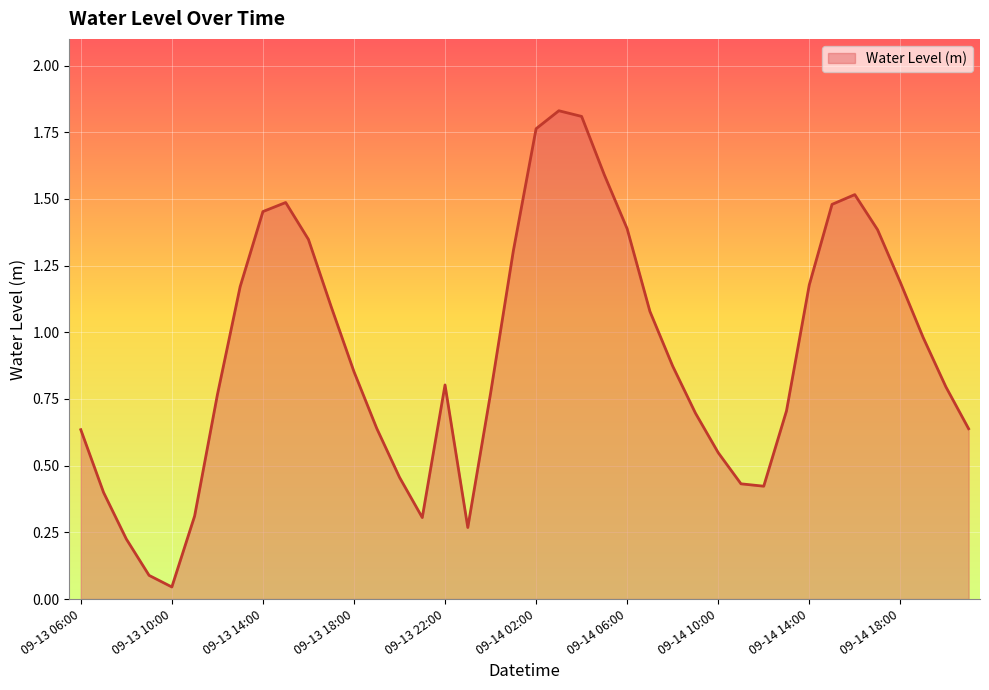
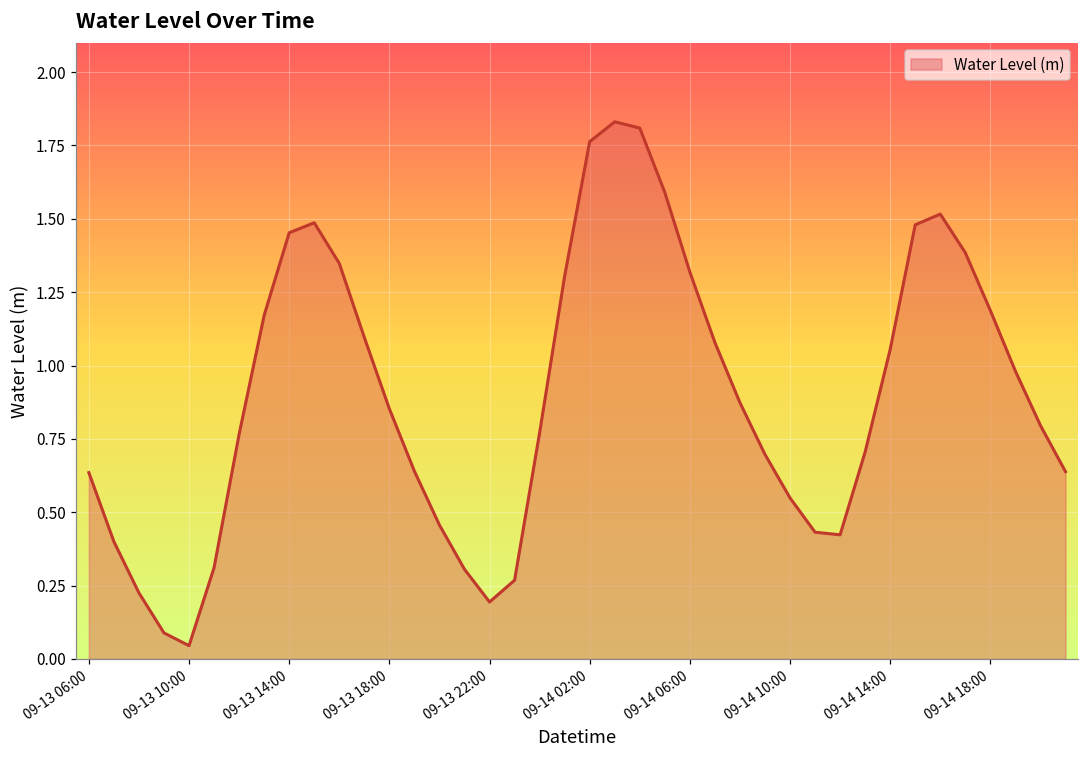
  {
    "09-13 06:00": 0.63,
    "09-13 10:00": 0.05,
    "09-13 14:00": 1.45,
    "09-13 18:00": 0.85,
-   "09-13 22:00": 0.80,
+   "09-13 22:00": 0.19,
    "09-14 02:00": 1.76,
-   "09-14 06:00": 1.39,
+   "09-14 06:00": 1.32,
    "09-14 10:00": 0.55,
-   "09-14 14:00": 1.18,
+   "09-14 14:00": 1.05,
    "09-14 18:00": 1.19
  }
